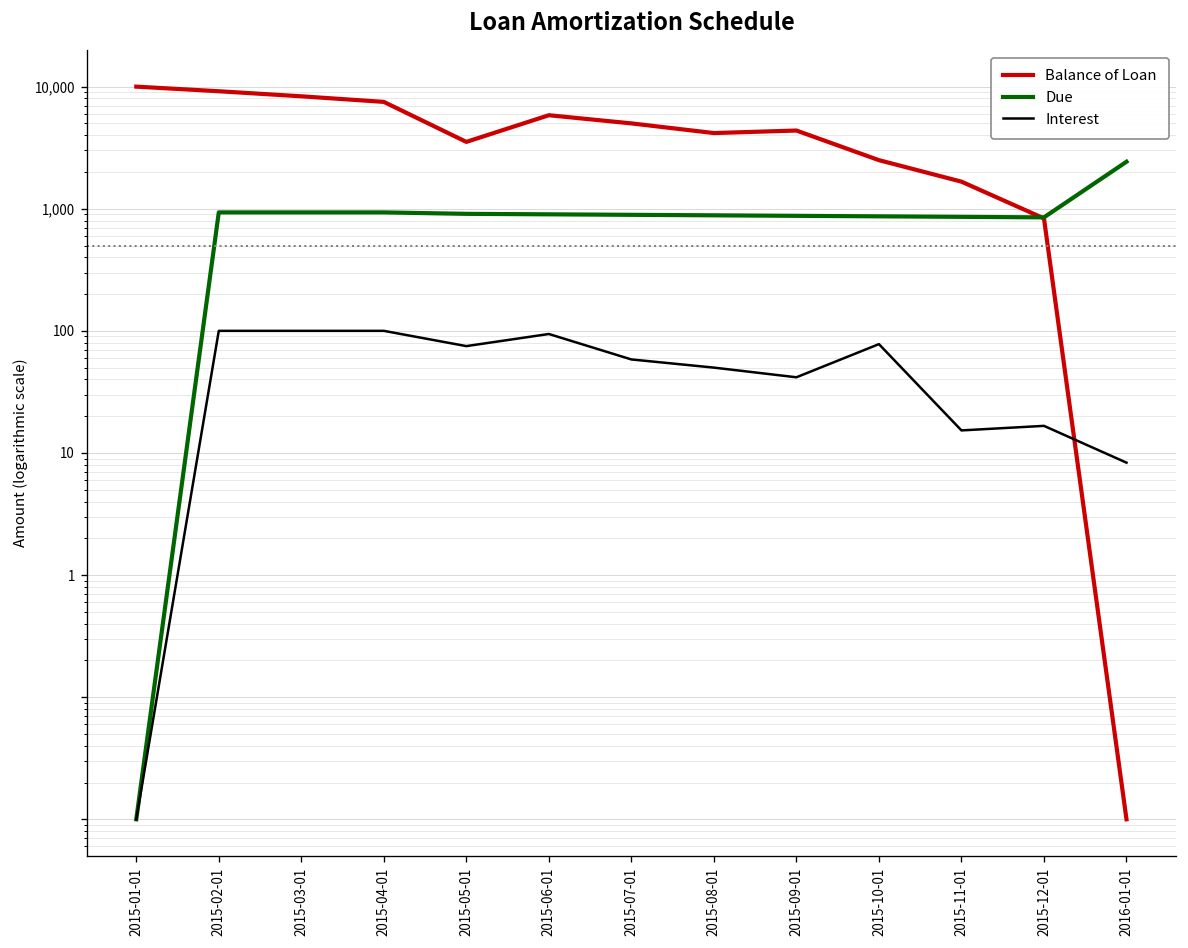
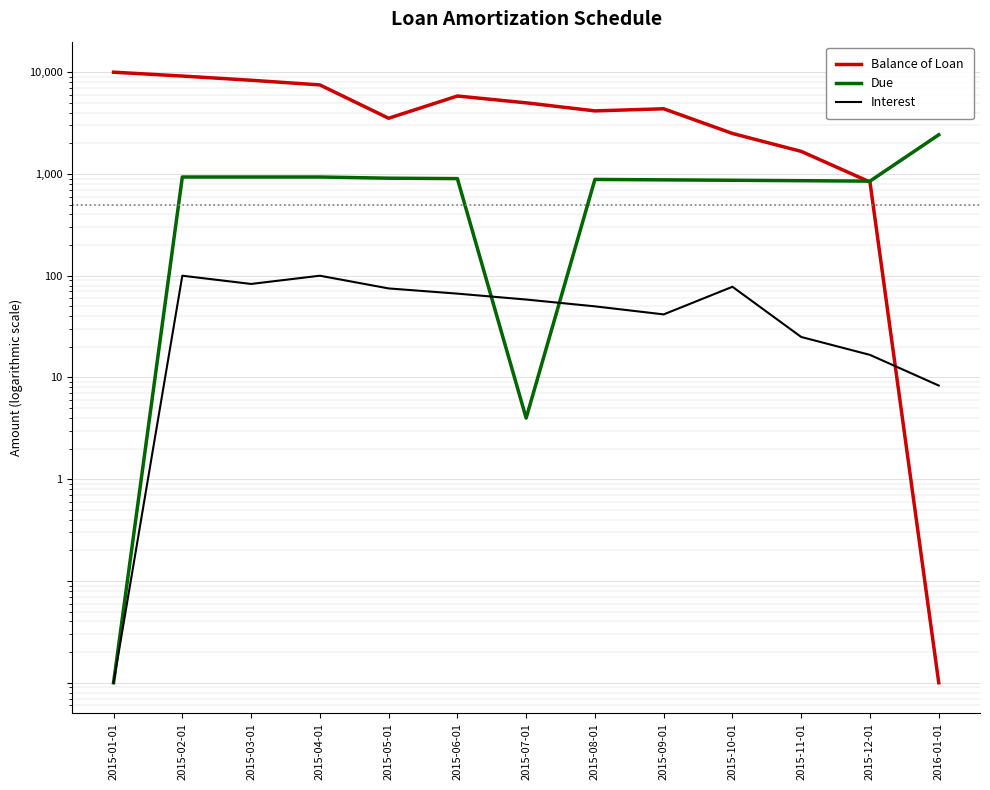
  {
    "Balance of Loan": {
      "2015-01-01": "10,000",
      "2015-02-01": "9,000",
      "2015-03-01": "8,000",
      "2015-04-01": "8,000",
      "2015-05-01": "3,500",
      "2015-06-01": "6,000",
      "2015-07-01": "5,000",
      "2015-08-01": "4,200",
      "2015-09-01": "4,400",
      "2015-10-01": "2,500",
      "2015-11-01": "1,700",
      "2016-01-01": "0.010"
    },
    "Due": {
      "2015-02-01": "900",
      "2015-03-01": "900",
      "2015-04-01": "900",
      "2015-05-01": "900",
      "2015-06-01": "900",
-     "2015-07-01": "900",
+     "2015-07-01": "4.0",
      "2015-08-01": "900",
      "2015-09-01": "900",
      "2015-10-01": "900",
      "2015-11-01": "900",
      "2016-01-01": "2,400"
    },
    "Interest": {
      "2015-02-01": "100",
-     "2015-03-01": "100",
+     "2015-03-01": "80",
      "2015-04-01": "100",
      "2015-05-01": "80",
-     "2015-06-01": "90",
+     "2015-06-01": "70",
      "2015-07-01": "60",
      "2015-08-01": "50",
      "2015-09-01": "42",
      "2015-10-01": "80",
-     "2015-11-01": "15",
+     "2015-11-01": "25",
      "2015-12-01": "17",
      "2016-01-01": "8"
    }
  }
